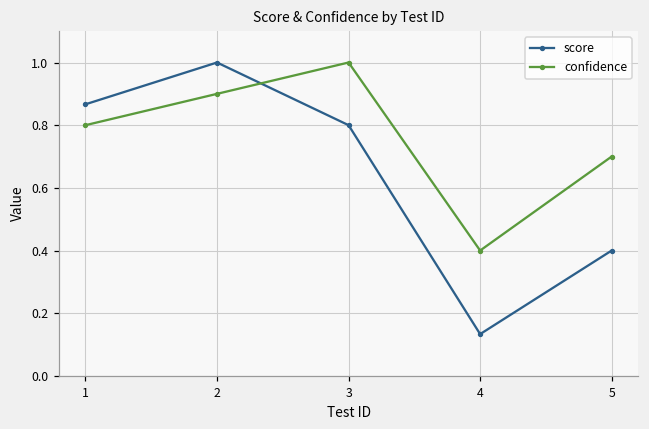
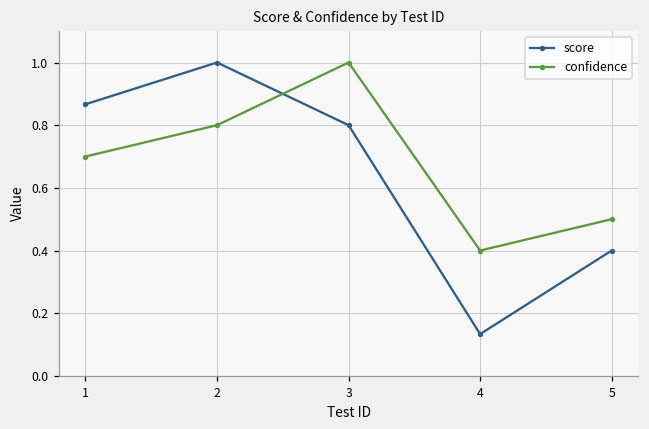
  {
    "score": {
      "1": 0.87,
      "2": 1.0,
      "3": 0.8,
      "4": 0.13,
      "5": 0.4
    },
    "confidence": {
-     "1": 0.8,
-     "2": 0.9,
+     "1": 0.7,
+     "2": 0.8,
      "3": 1.0,
      "4": 0.4,
-     "5": 0.7
+     "5": 0.5
    }
  }
